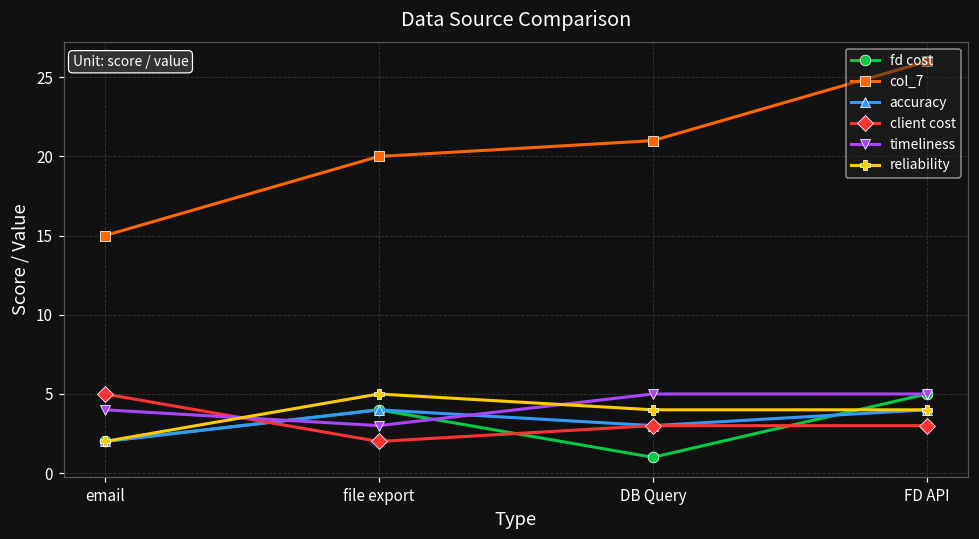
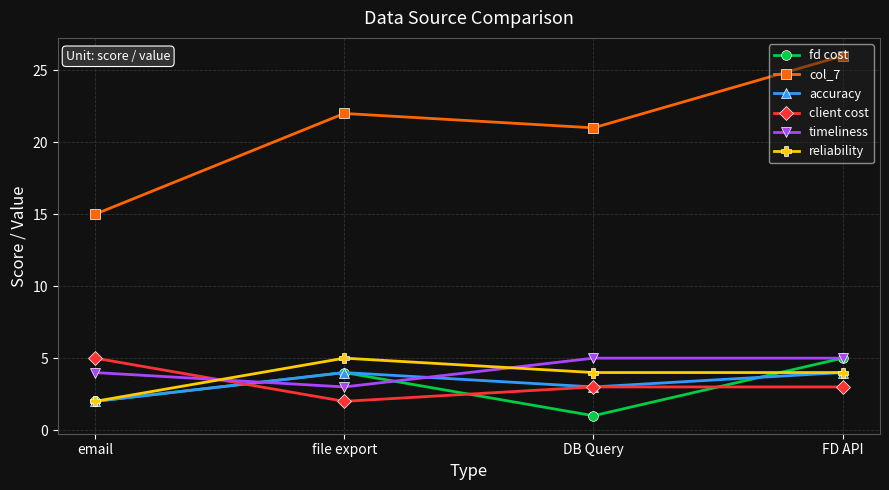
  {
    "fd cost": {
      "DB Query": 1
    },
    "col_7": {
      "email": 15,
-     "file export": 20,
+     "file export": 22,
      "DB Query": 21
    },
    "client cost": {
      "email": 5,
      "file export": 2,
      "FD API": 3
    },
    "timeliness": {
      "email": 4,
      "file export": 3,
      "DB Query": 5
    },
    "reliability": {
      "file export": 5,
      "DB Query": 4
    }
  }
